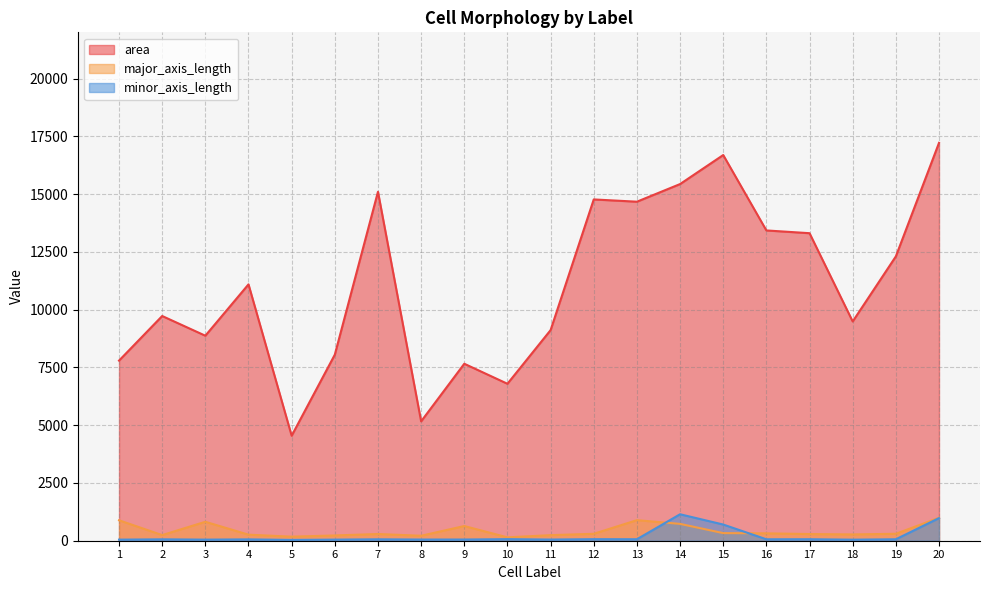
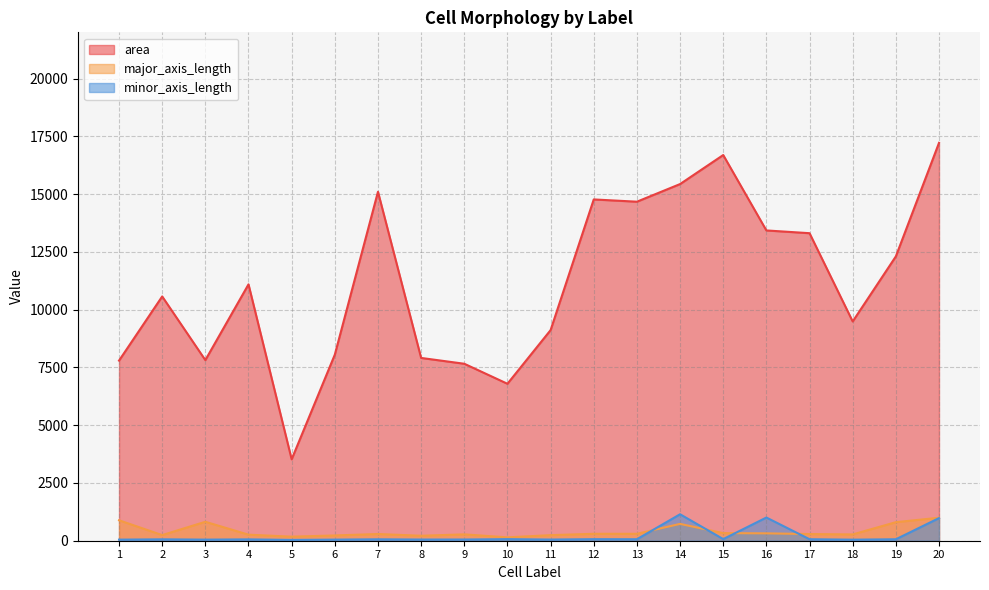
  {
    "area": {
      "1": 7800,
-     "2": 9700,
-     "3": 8900,
+     "2": 10600,
+     "3": 7800,
      "4": 11100,
-     "5": 4500,
+     "5": 3500,
      "6": 8100,
      "7": 15100,
-     "8": 5200,
+     "8": 7900,
      "9": 7700,
      "10": 6800,
      "11": 9100,
      "12": 14800,
      "13": 14700,
      "14": 15400,
      "15": 16700,
      "16": 13400,
      "17": 13300,
      "18": 9500,
      "19": 12300,
      "20": 17200
    },
    "major_axis_length": {
      "1": 900,
      "2": 200,
      "3": 800,
      "4": 300,
      "5": 200,
      "6": 200,
      "7": 300,
      "8": 200,
-     "9": 600,
+     "9": 300,
      "11": 200,
      "12": 300,
-     "13": 900,
+     "13": 300,
      "14": 700,
      "15": 300,
      "16": 300,
      "17": 300,
      "18": 300,
-     "19": 300
+     "19": 800
    },
    "minor_axis_length": {
      "1": 0,
      "2": 100,
      "3": 0,
      "4": 100,
      "5": 0,
      "6": 0,
      "7": 100,
      "8": 100,
      "9": 100,
      "11": 100,
      "12": 100,
      "13": 100,
      "14": 1100,
-     "15": 700,
-     "16": 100,
+     "15": 100,
+     "16": 1000,
      "17": 100,
      "18": 0,
      "19": 100
    }
  }
